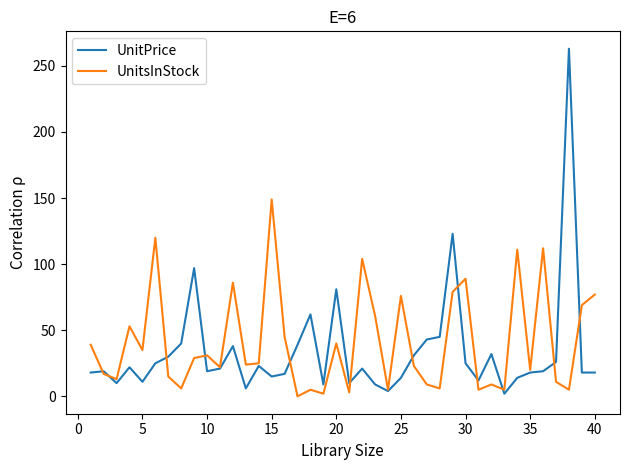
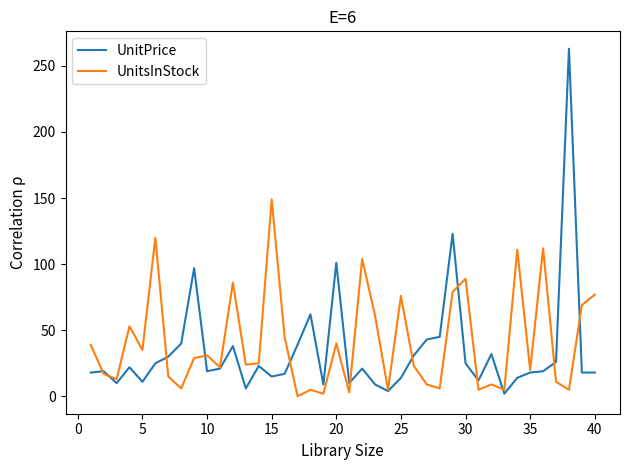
  {
    "UnitPrice": {
      "5": 11,
      "10": 19,
      "15": 15,
-     "20": 81,
+     "20": 101,
      "25": 14,
      "30": 25,
      "35": 18,
      "40": 18
    },
    "UnitsInStock": {
      "5": 35,
      "10": 31,
      "15": 149,
      "20": 40,
      "25": 76,
      "30": 89,
      "35": 20,
      "40": 77
    }
  }
